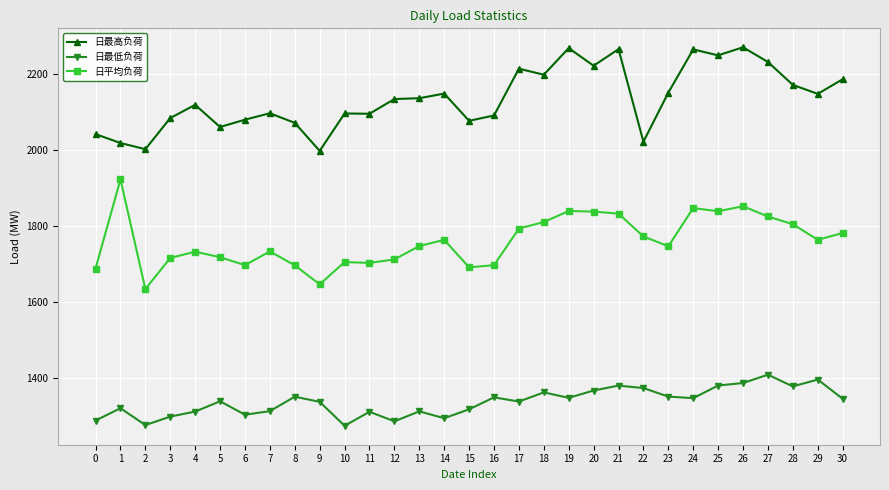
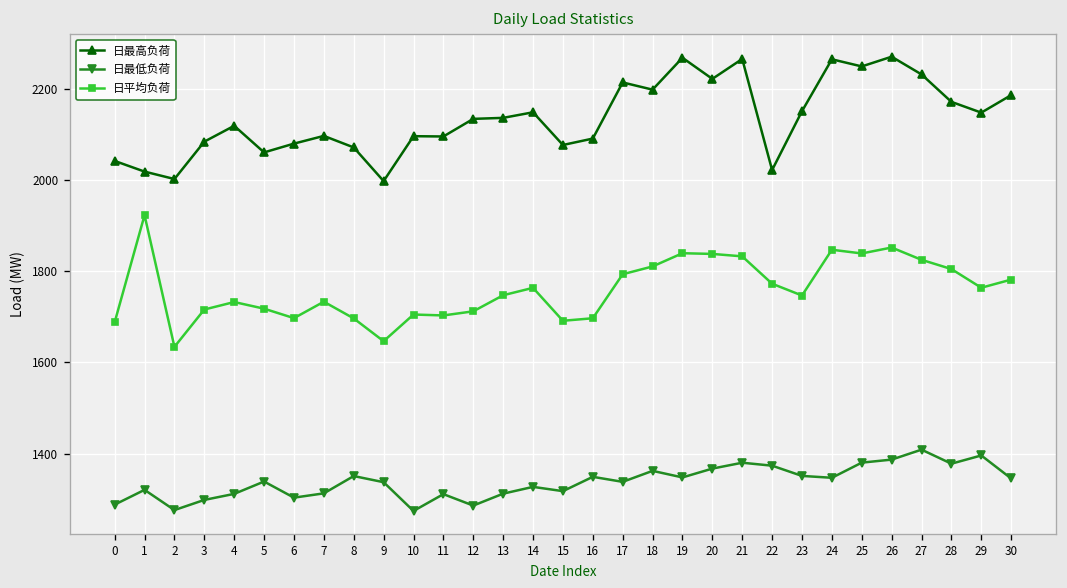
  {
    "日最高负荷": {
      "0": 2040,
      "1": 2020,
      "2": 2000,
      "3": 2080,
      "4": 2120,
      "5": 2060,
      "6": 2080,
      "7": 2100,
      "8": 2070,
      "9": 2000,
      "10": 2100,
      "11": 2100,
      "12": 2130,
      "13": 2140,
      "14": 2150,
      "15": 2080,
      "16": 2090,
      "17": 2210,
      "18": 2200,
      "19": 2270,
      "20": 2220,
      "21": 2270,
      "22": 2020,
      "23": 2150,
      "24": 2260,
      "25": 2250,
      "26": 2270,
      "27": 2230,
      "28": 2170,
      "29": 2150,
      "30": 2190
    },
    "日最低负荷": {
      "0": 1290,
      "1": 1320,
      "2": 1280,
      "3": 1300,
      "4": 1310,
      "5": 1340,
      "6": 1300,
      "7": 1310,
      "8": 1350,
      "9": 1340,
      "10": 1270,
      "11": 1310,
      "12": 1290,
      "13": 1310,
-     "14": 1290,
+     "14": 1330,
      "15": 1320,
      "16": 1350,
      "17": 1340,
      "18": 1360,
      "19": 1350,
      "20": 1370,
      "21": 1380,
      "22": 1370,
      "23": 1350,
      "24": 1350,
      "25": 1380,
      "26": 1390,
      "27": 1410,
      "28": 1380,
      "29": 1400,
      "30": 1350
    },
    "日平均负荷": {
      "0": 1690,
      "1": 1920,
      "2": 1630,
      "3": 1720,
      "4": 1730,
      "5": 1720,
      "6": 1700,
      "7": 1730,
      "8": 1700,
      "9": 1650,
      "10": 1700,
      "11": 1700,
      "12": 1710,
      "13": 1750,
      "14": 1760,
      "15": 1690,
      "16": 1700,
      "17": 1790,
      "18": 1810,
      "19": 1840,
      "20": 1840,
      "21": 1830,
      "22": 1770,
      "23": 1750,
      "24": 1850,
      "25": 1840,
      "26": 1850,
      "27": 1820,
      "28": 1800,
      "29": 1760,
      "30": 1780
    }
  }
